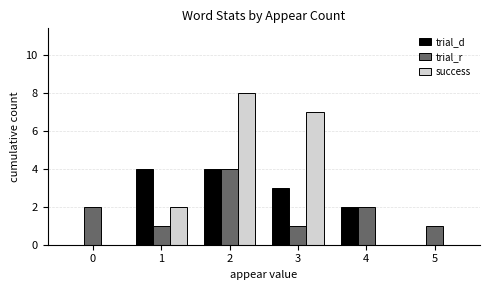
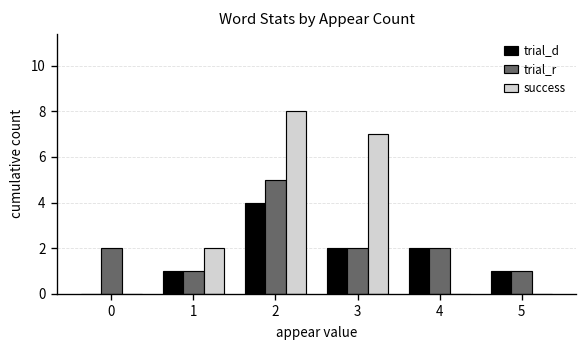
  {
    "trial_d": {
      "0": 0,
-     "1": 4,
+     "1": 1,
      "2": 4,
-     "3": 3,
+     "3": 2,
      "4": 2,
-     "5": 0
+     "5": 1
    },
    "trial_r": {
      "0": 2,
      "1": 1,
-     "2": 4,
-     "3": 1,
+     "2": 5,
+     "3": 2,
      "4": 2,
      "5": 1
    },
    "success": {
      "0": 0,
      "1": 2,
      "2": 8,
      "3": 7,
      "4": 0,
      "5": 0
    }
  }
